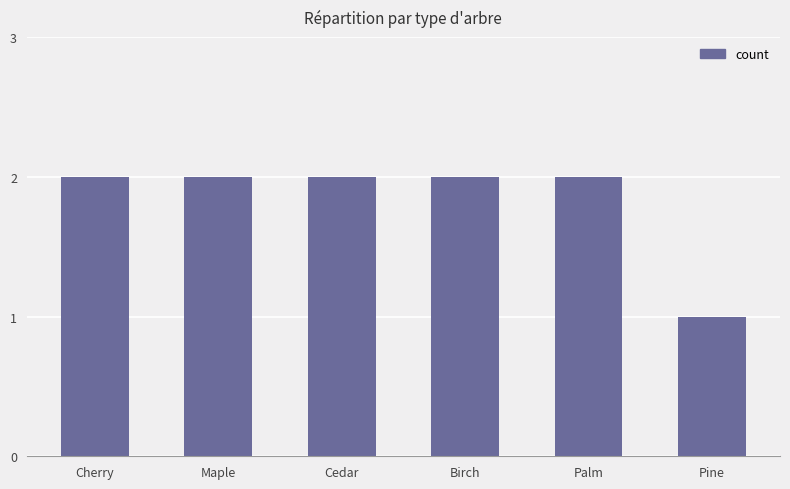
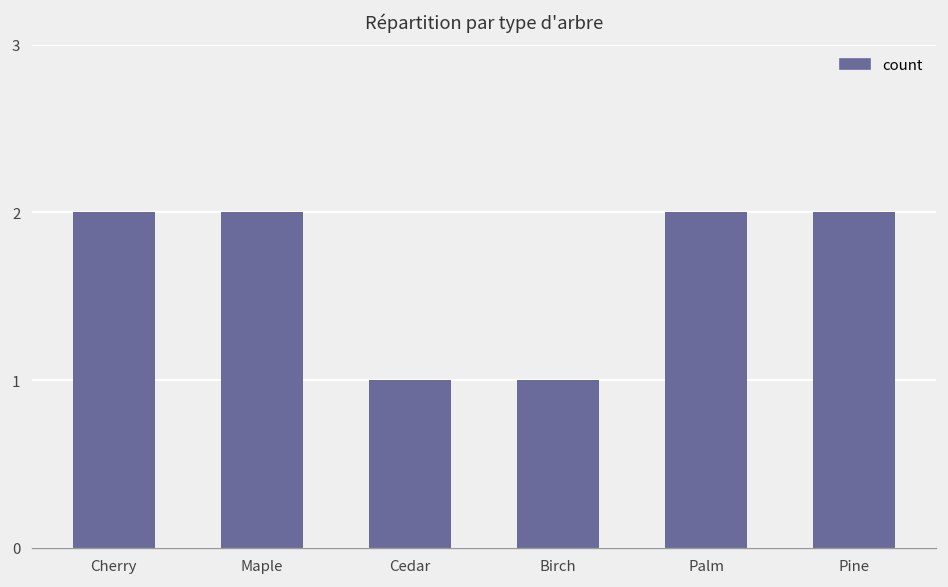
  {
    "Cherry": 2,
    "Maple": 2,
-   "Cedar": 2,
-   "Birch": 2,
+   "Cedar": 1,
+   "Birch": 1,
    "Palm": 2,
-   "Pine": 1
+   "Pine": 2
  }
